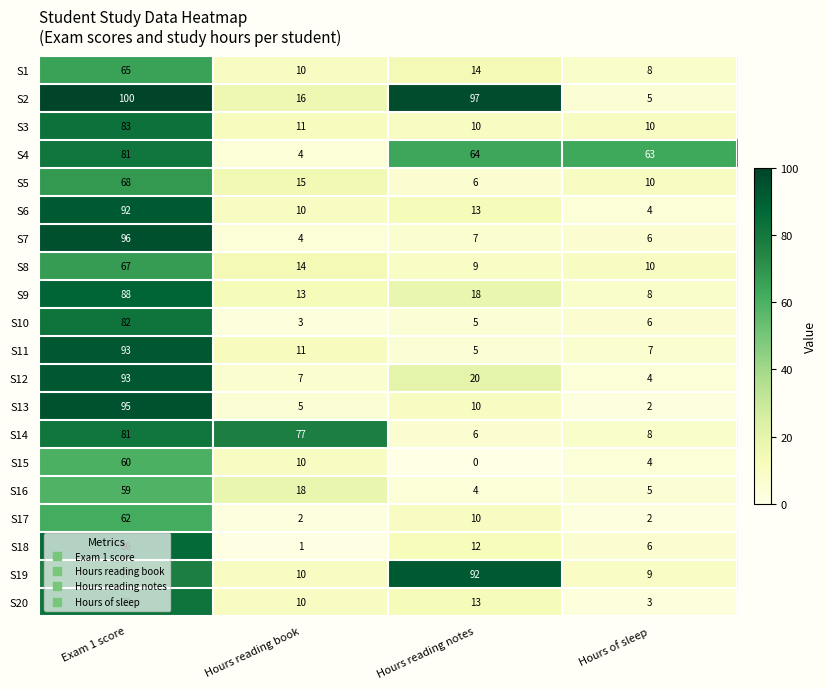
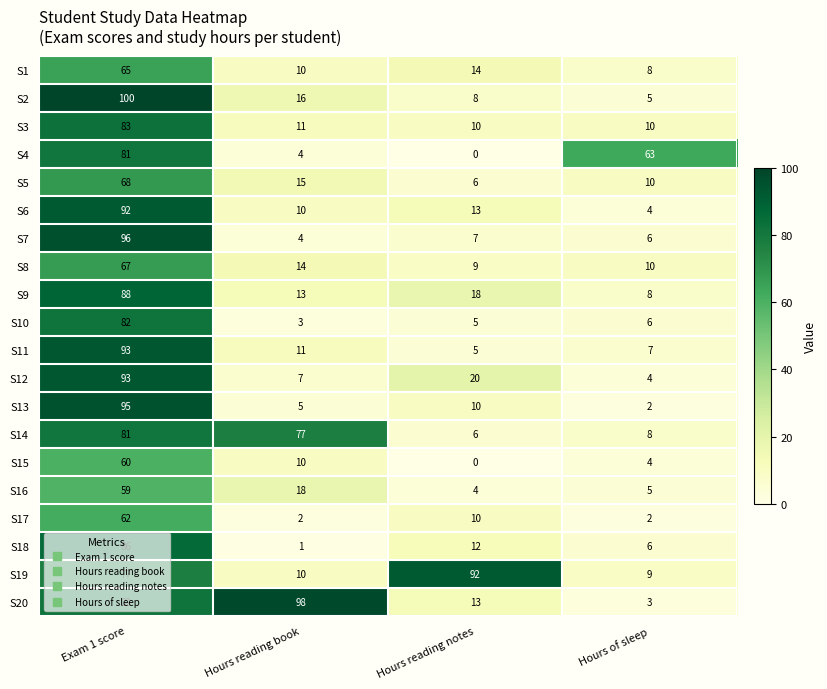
  {
    "S1": {
      "Exam 1 score": 65,
      "Hours reading book": 10,
      "Hours reading notes": 14,
      "Hours of sleep": 8
    },
    "S2": {
      "Exam 1 score": 100,
      "Hours reading book": 16,
-     "Hours reading notes": 97,
+     "Hours reading notes": 8,
      "Hours of sleep": 5
    },
    "S3": {
      "Exam 1 score": 83,
      "Hours reading book": 11,
      "Hours reading notes": 10,
      "Hours of sleep": 10
    },
    "S4": {
      "Exam 1 score": 81,
      "Hours reading book": 4,
-     "Hours reading notes": 64,
+     "Hours reading notes": 0,
      "Hours of sleep": 63
    },
    "S5": {
      "Exam 1 score": 68,
      "Hours reading book": 15,
      "Hours reading notes": 6,
      "Hours of sleep": 10
    },
    "S6": {
      "Exam 1 score": 92,
      "Hours reading book": 10,
      "Hours reading notes": 13,
      "Hours of sleep": 4
    },
    "S7": {
      "Exam 1 score": 96,
      "Hours reading book": 4,
      "Hours reading notes": 7,
      "Hours of sleep": 6
    },
    "S8": {
      "Exam 1 score": 67,
      "Hours reading book": 14,
      "Hours reading notes": 9,
      "Hours of sleep": 10
    },
    "S9": {
      "Exam 1 score": 88,
      "Hours reading book": 13,
      "Hours reading notes": 18,
      "Hours of sleep": 8
    },
    "S10": {
      "Exam 1 score": 82,
      "Hours reading book": 3,
      "Hours reading notes": 5,
      "Hours of sleep": 6
    },
    "S11": {
      "Exam 1 score": 93,
      "Hours reading book": 11,
      "Hours reading notes": 5,
      "Hours of sleep": 7
    },
    "S12": {
      "Exam 1 score": 93,
      "Hours reading book": 7,
      "Hours reading notes": 20,
      "Hours of sleep": 4
    },
    "S13": {
      "Exam 1 score": 95,
      "Hours reading book": 5,
      "Hours reading notes": 10,
      "Hours of sleep": 2
    },
    "S14": {
      "Exam 1 score": 81,
      "Hours reading book": 77,
      "Hours reading notes": 6,
      "Hours of sleep": 8
    },
    "S15": {
      "Exam 1 score": 60,
      "Hours reading book": 10,
      "Hours reading notes": 0,
      "Hours of sleep": 4
    },
    "S16": {
      "Exam 1 score": 59,
      "Hours reading book": 18,
      "Hours reading notes": 4,
      "Hours of sleep": 5
    },
    "S17": {
      "Exam 1 score": 62,
      "Hours reading book": 2,
      "Hours reading notes": 10,
      "Hours of sleep": 2
    },
    "S18": {
      "Hours reading book": 1,
      "Hours reading notes": 12,
      "Hours of sleep": 6
    },
    "S19": {
      "Hours reading book": 10,
      "Hours reading notes": 92,
      "Hours of sleep": 9
    },
    "S20": {
-     "Hours reading book": 10,
+     "Hours reading book": 98,
      "Hours reading notes": 13,
      "Hours of sleep": 3
    }
  }
